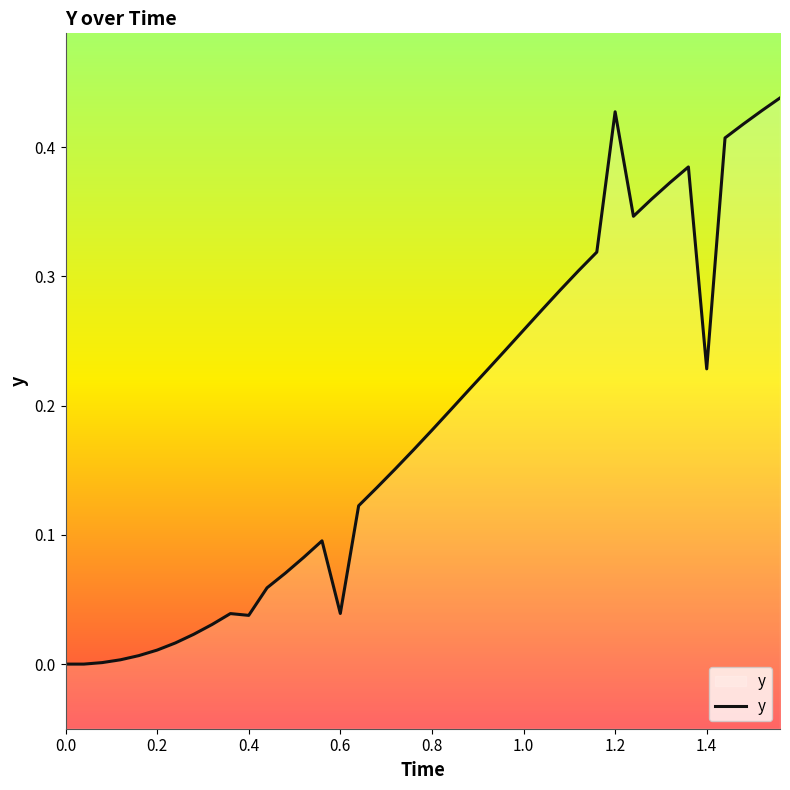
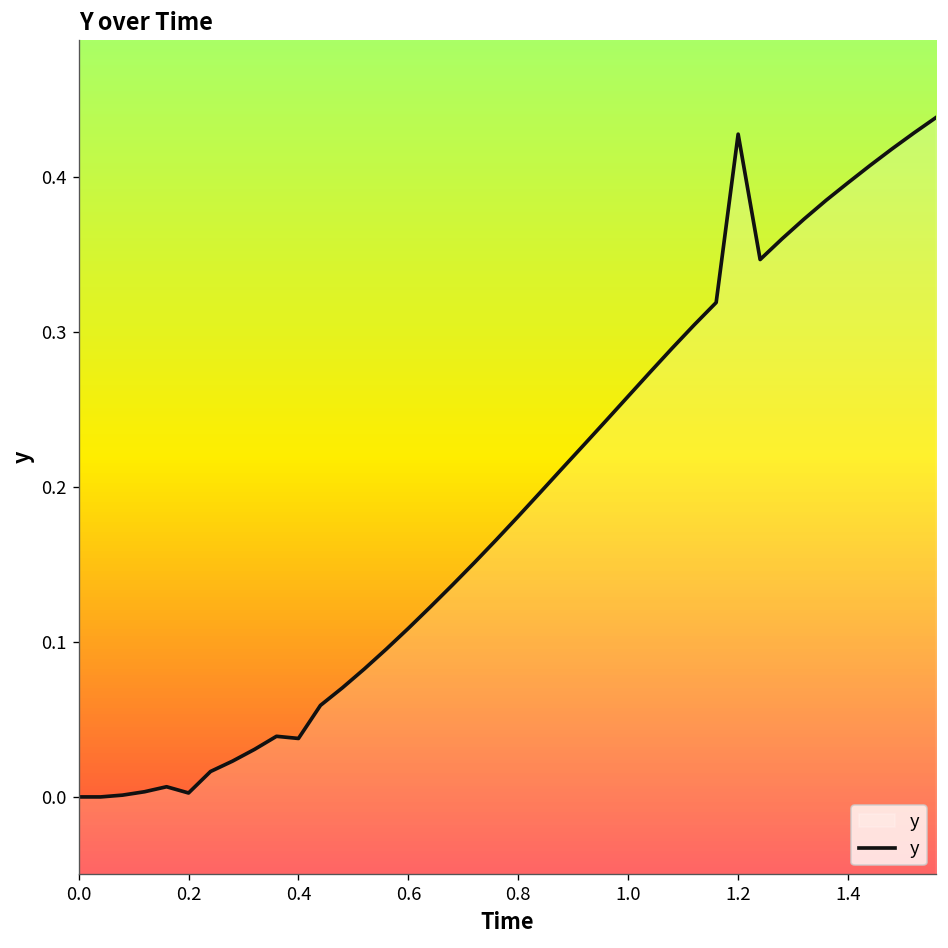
  {
    "0.0": 0.000,
-   "0.2": 0.011,
+   "0.2": 0.003,
    "0.4": 0.038,
-   "0.6": 0.039,
+   "0.6": 0.109,
    "0.8": 0.181,
    "1.0": 0.258,
    "1.2": 0.427,
-   "1.4": 0.228
+   "1.4": 0.396
  }
